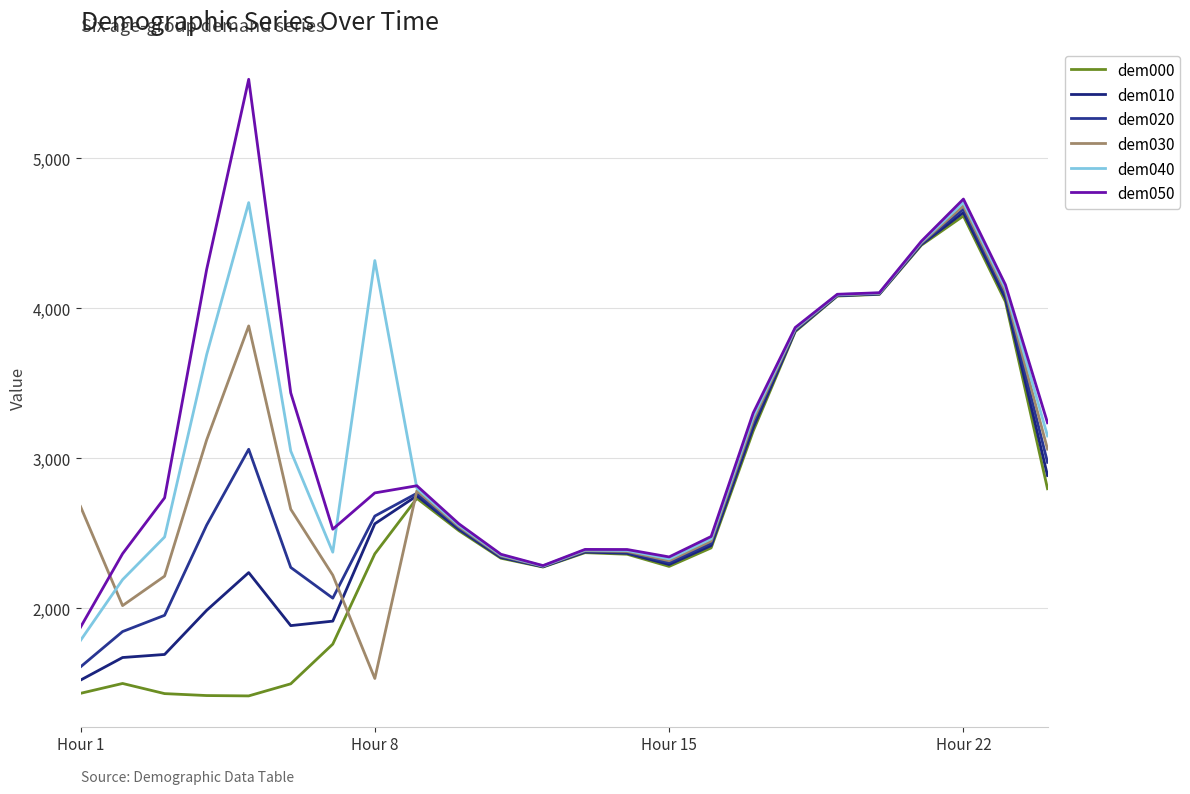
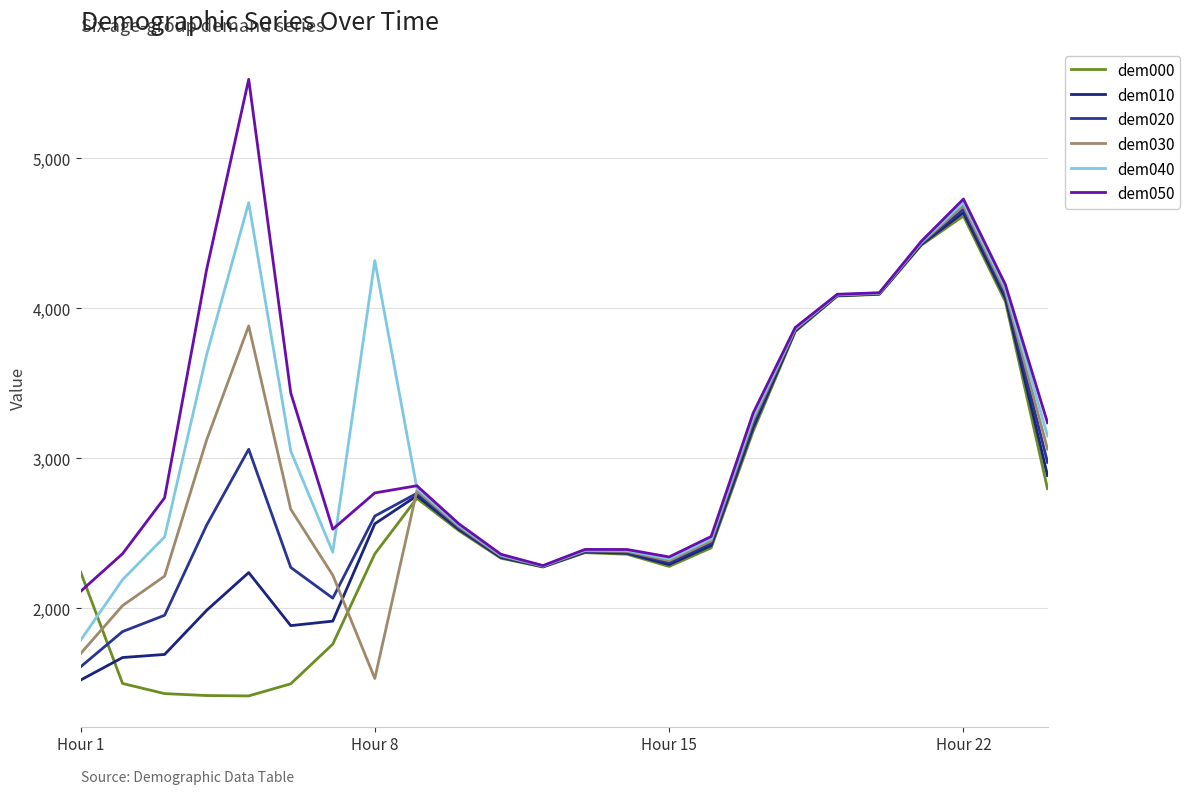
  {
    "dem000": {
-     "Hour 1": "1,430",
+     "Hour 1": "2,240",
      "Hour 8": "2,360",
      "Hour 22": "4,610"
    },
    "dem030": {
-     "Hour 1": "2,680",
+     "Hour 1": "1,700",
      "Hour 8": "1,530",
      "Hour 22": "4,680"
    },
    "dem040": {
      "Hour 1": "1,780",
      "Hour 8": "4,320",
      "Hour 22": "4,700"
    },
    "dem050": {
-     "Hour 1": "1,870",
+     "Hour 1": "2,110",
      "Hour 8": "2,770",
      "Hour 22": "4,730"
    }
  }
